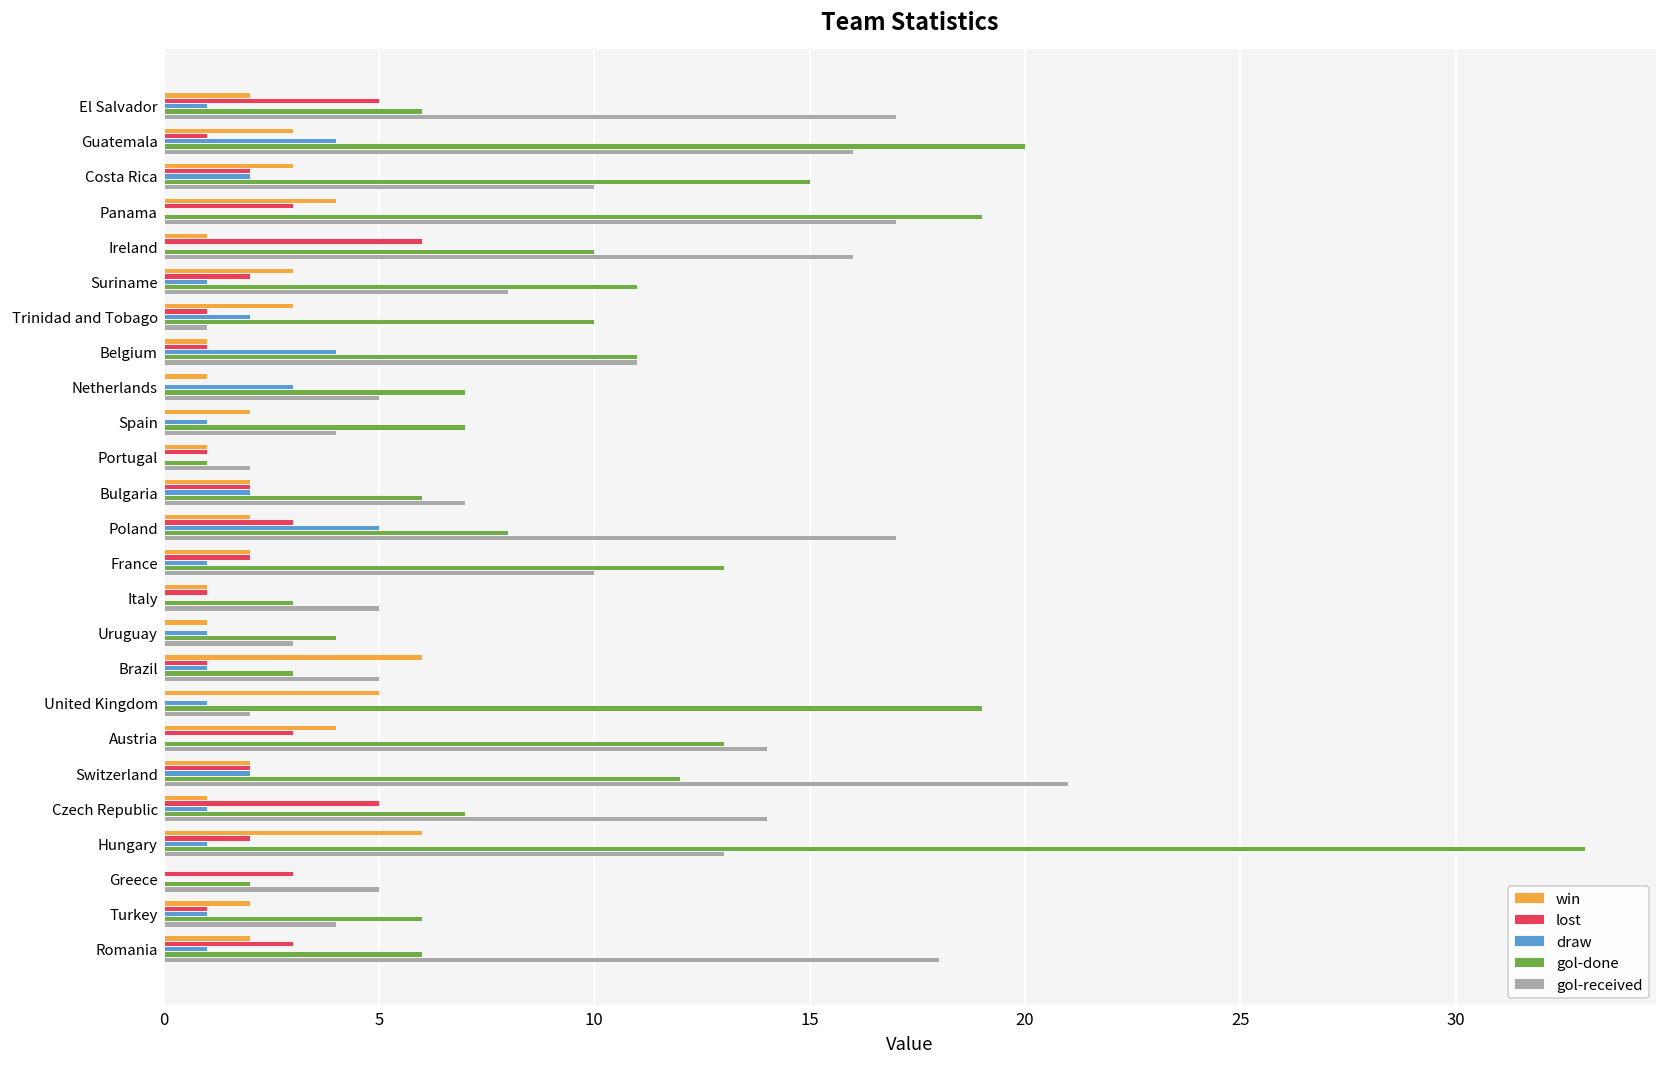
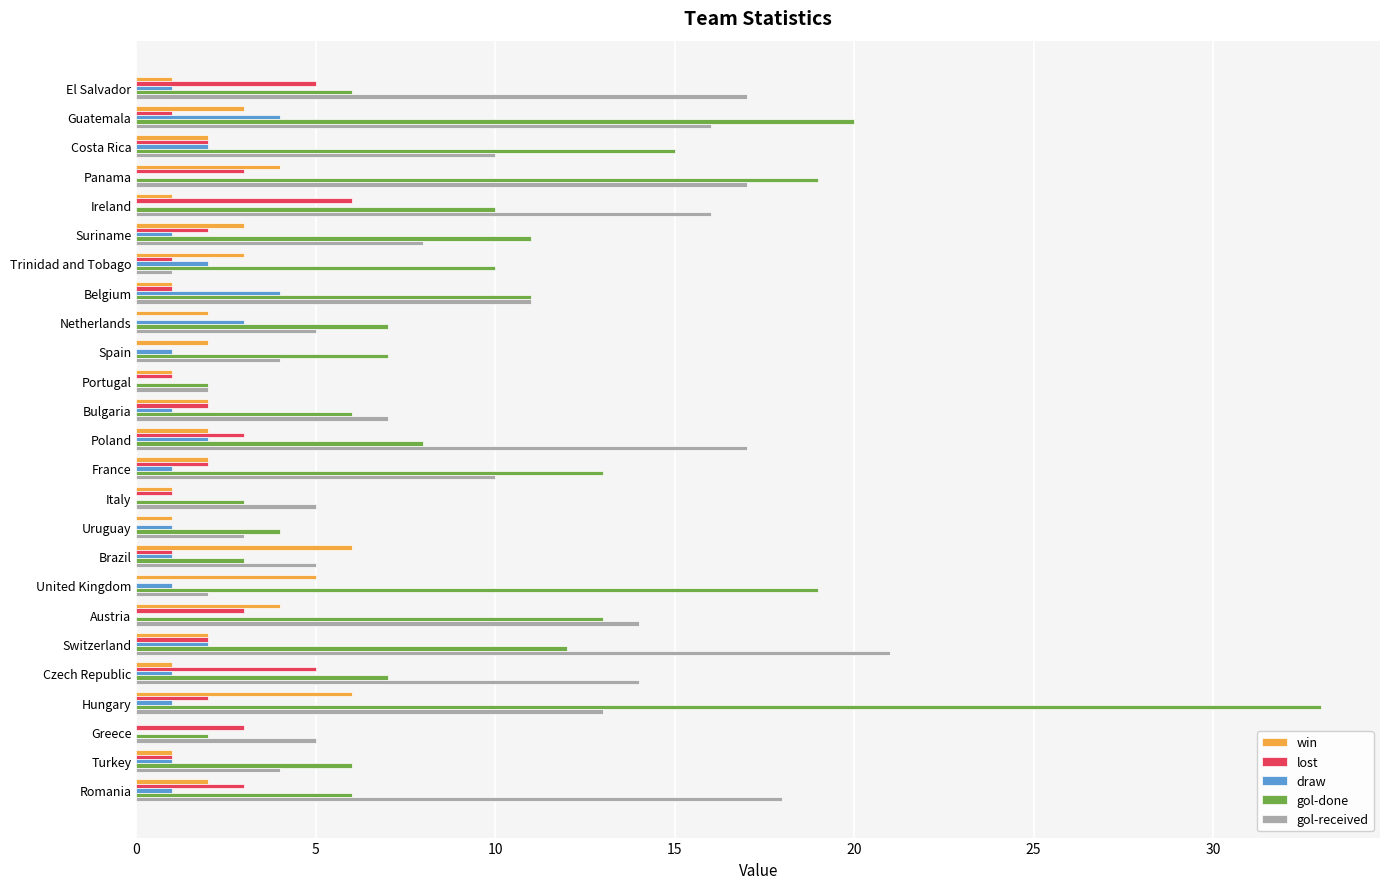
  {
    "win": {
-     "El Salvador": 2,
+     "El Salvador": 1,
      "Guatemala": 3,
-     "Costa Rica": 3,
+     "Costa Rica": 2,
      "Panama": 4,
      "Ireland": 1,
      "Suriname": 3,
      "Trinidad and Tobago": 3,
      "Belgium": 1,
-     "Netherlands": 1,
+     "Netherlands": 2,
      "Spain": 2,
      "Portugal": 1,
      "Bulgaria": 2,
      "Poland": 2,
      "France": 2,
      "Italy": 1,
      "Uruguay": 1,
      "Brazil": 6,
      "United Kingdom": 5,
      "Austria": 4,
      "Switzerland": 2,
      "Czech Republic": 1,
      "Hungary": 6,
      "Greece": 0,
-     "Turkey": 2,
+     "Turkey": 1,
      "Romania": 2
    },
    "lost": {
      "El Salvador": 5,
      "Guatemala": 1,
      "Costa Rica": 2,
      "Panama": 3,
      "Ireland": 6,
      "Suriname": 2,
      "Trinidad and Tobago": 1,
      "Belgium": 1,
      "Netherlands": 0,
      "Spain": 0,
      "Portugal": 1,
      "Bulgaria": 2,
      "Poland": 3,
      "France": 2,
      "Italy": 1,
      "Uruguay": 0,
      "Brazil": 1,
      "United Kingdom": 0,
      "Austria": 3,
      "Switzerland": 2,
      "Czech Republic": 5,
      "Hungary": 2,
      "Greece": 3,
      "Turkey": 1,
      "Romania": 3
    },
    "draw": {
      "El Salvador": 1,
      "Guatemala": 4,
      "Costa Rica": 2,
      "Panama": 0,
      "Ireland": 0,
      "Suriname": 1,
      "Trinidad and Tobago": 2,
      "Belgium": 4,
      "Netherlands": 3,
      "Spain": 1,
      "Portugal": 0,
-     "Bulgaria": 2,
-     "Poland": 5,
+     "Bulgaria": 1,
+     "Poland": 2,
      "France": 1,
      "Italy": 0,
      "Uruguay": 1,
      "Brazil": 1,
      "United Kingdom": 1,
      "Austria": 0,
      "Switzerland": 2,
      "Czech Republic": 1,
      "Hungary": 1,
      "Greece": 0,
      "Turkey": 1,
      "Romania": 1
    },
    "gol-done": {
      "El Salvador": 6,
      "Guatemala": 20,
      "Costa Rica": 15,
      "Panama": 19,
      "Ireland": 10,
      "Suriname": 11,
      "Trinidad and Tobago": 10,
      "Belgium": 11,
      "Netherlands": 7,
      "Spain": 7,
-     "Portugal": 1,
+     "Portugal": 2,
      "Bulgaria": 6,
      "Poland": 8,
      "France": 13,
      "Italy": 3,
      "Uruguay": 4,
      "Brazil": 3,
      "United Kingdom": 19,
      "Austria": 13,
      "Switzerland": 12,
      "Czech Republic": 7,
      "Hungary": 33,
      "Greece": 2,
      "Turkey": 6,
      "Romania": 6
    },
    "gol-received": {
      "El Salvador": 17,
      "Guatemala": 16,
      "Costa Rica": 10,
      "Panama": 17,
      "Ireland": 16,
      "Suriname": 8,
      "Trinidad and Tobago": 1,
      "Belgium": 11,
      "Netherlands": 5,
      "Spain": 4,
      "Portugal": 2,
      "Bulgaria": 7,
      "Poland": 17,
      "France": 10,
      "Italy": 5,
      "Uruguay": 3,
      "Brazil": 5,
      "United Kingdom": 2,
      "Austria": 14,
      "Switzerland": 21,
      "Czech Republic": 14,
      "Hungary": 13,
      "Greece": 5,
      "Turkey": 4,
      "Romania": 18
    }
  }
